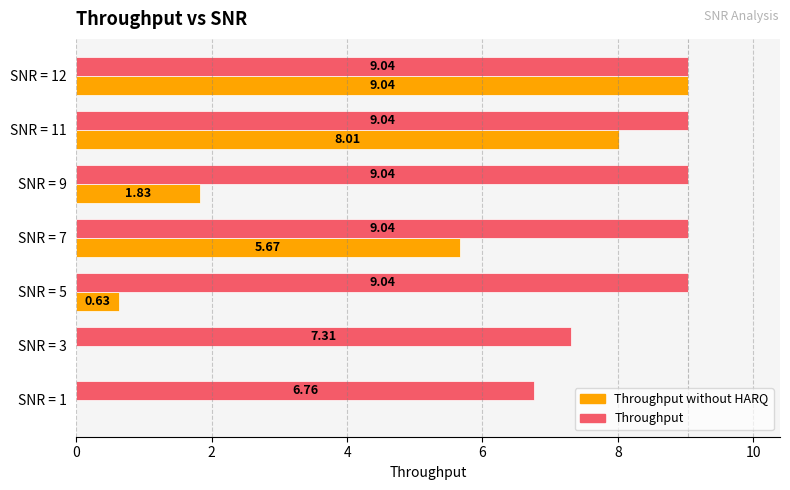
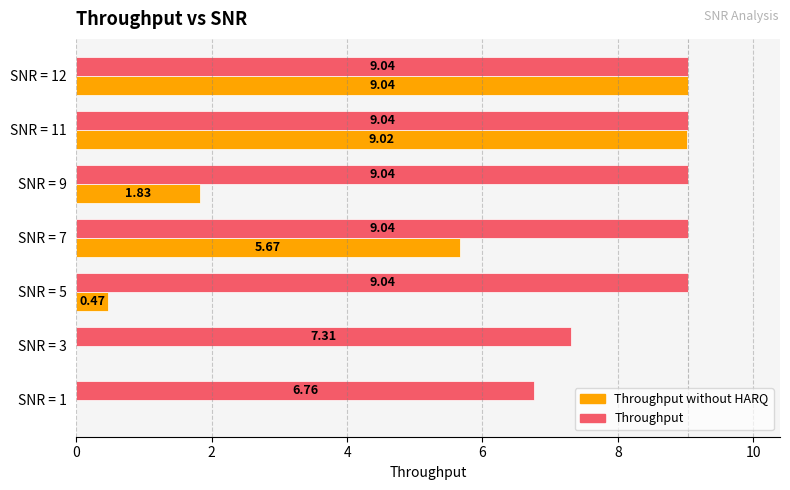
  {
    "Throughput without HARQ": {
      "SNR = 12": 9.04,
-     "SNR = 11": 8.01,
+     "SNR = 11": 9.02,
      "SNR = 9": 1.83,
      "SNR = 7": 5.67,
-     "SNR = 5": 0.63
+     "SNR = 5": 0.47
    },
    "Throughput": {
      "SNR = 12": 9.04,
      "SNR = 11": 9.04,
      "SNR = 9": 9.04,
      "SNR = 7": 9.04,
      "SNR = 5": 9.04,
      "SNR = 3": 7.31,
      "SNR = 1": 6.76
    }
  }
